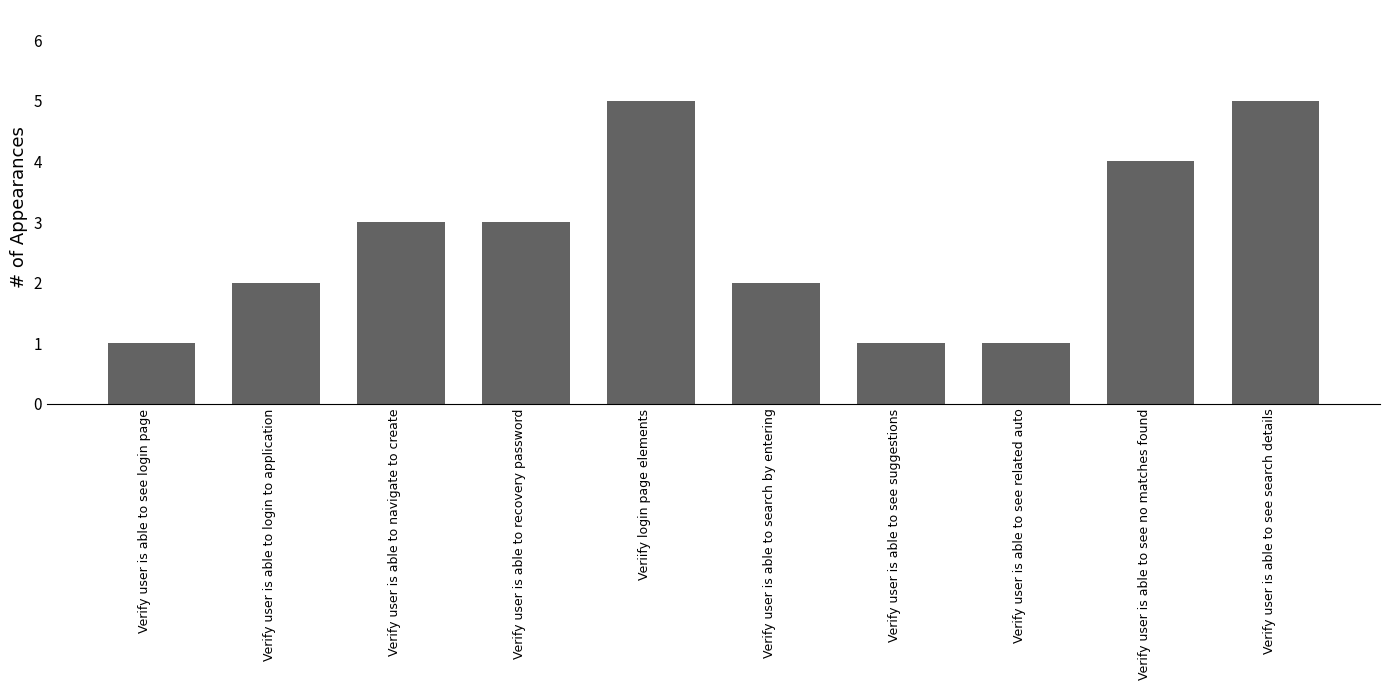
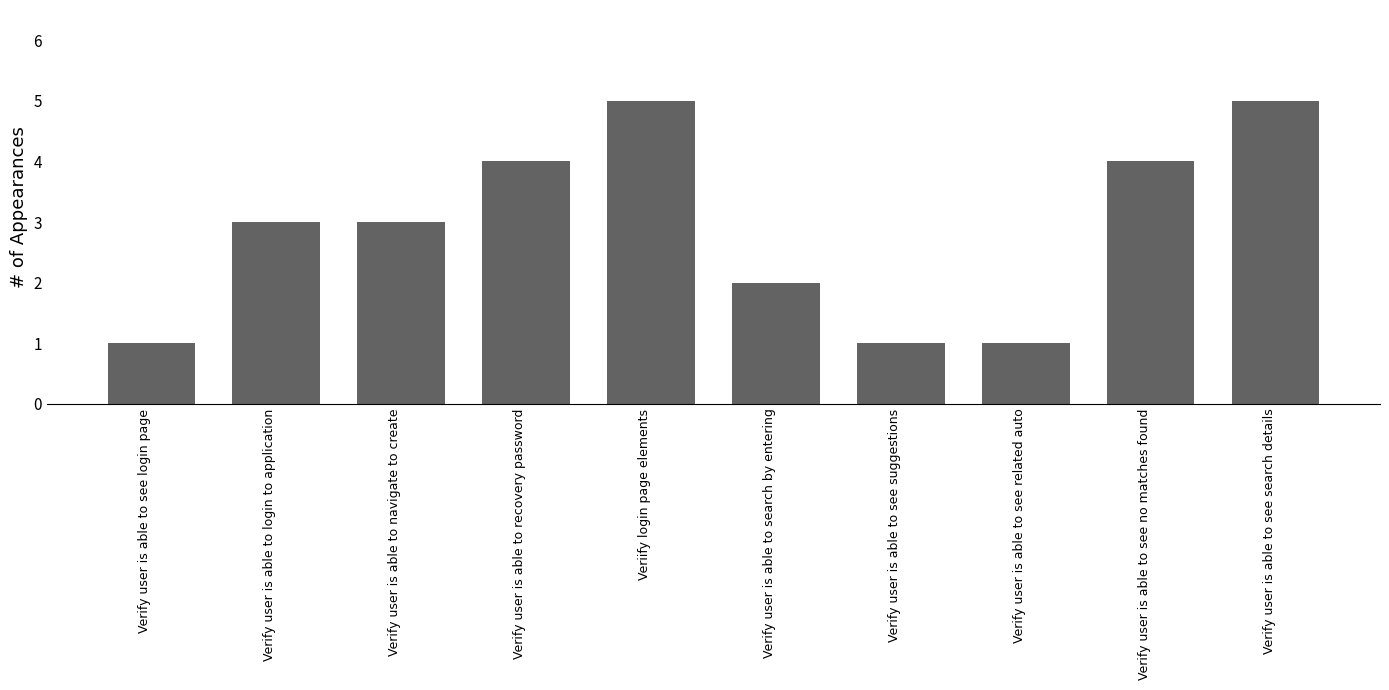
  {
    "Verify user is able to see login page": 1,
-   "Verify user is able to login to application": 2,
+   "Verify user is able to login to application": 3,
    "Verify user is able to navigate to create": 3,
-   "Verify user is able to recovery password": 3,
+   "Verify user is able to recovery password": 4,
    "Veriify login page elements": 5,
    "Verify user is able to search by entering": 2,
    "Verify user is able to see suggestions": 1,
    "Verify user is able to see related auto": 1,
    "Verify user is able to see no matches found": 4,
    "Verify user is able to see search details": 5
  }
